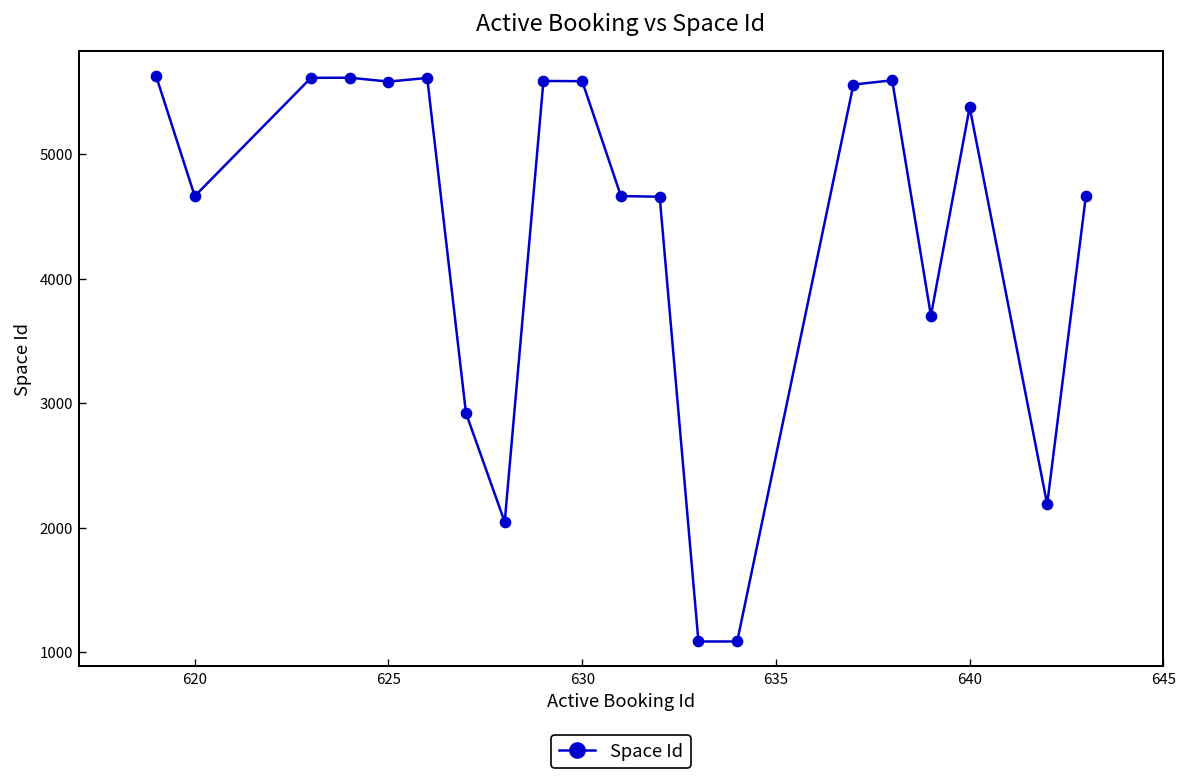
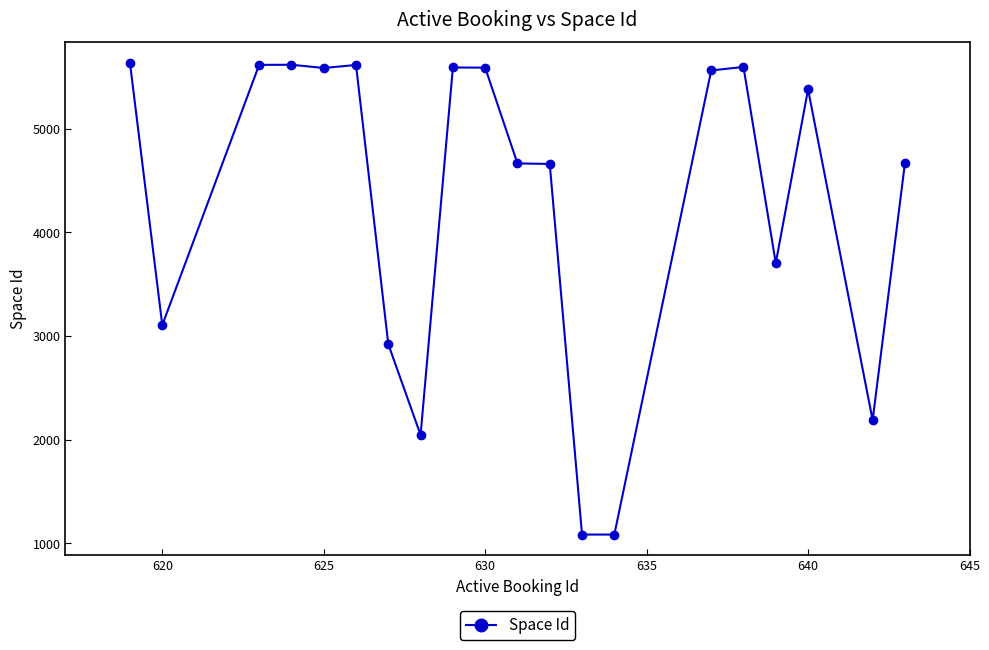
  {
-   "620": 4660,
+   "620": 3110,
    "625": 5580,
    "630": 5590,
    "640": 5380
  }
